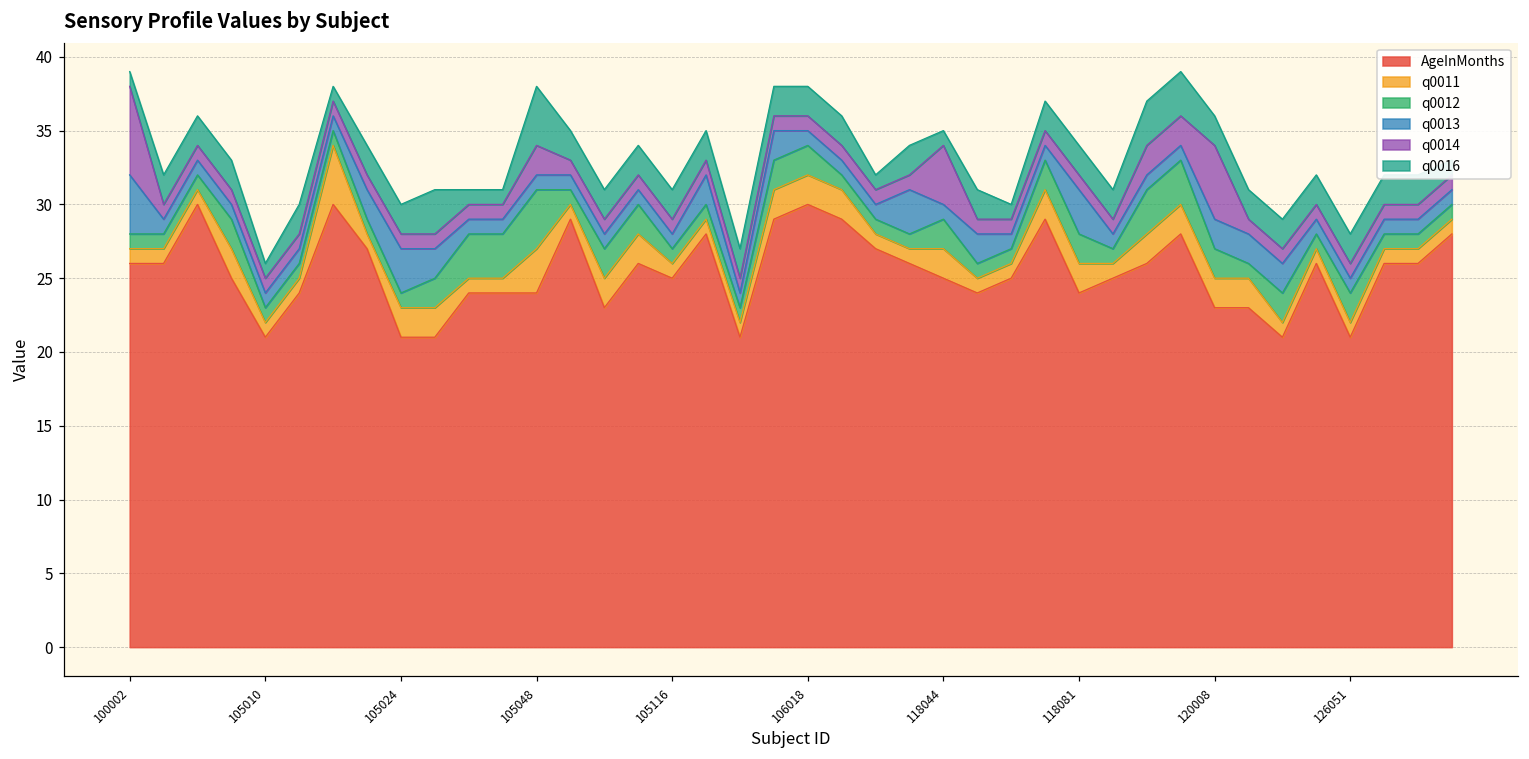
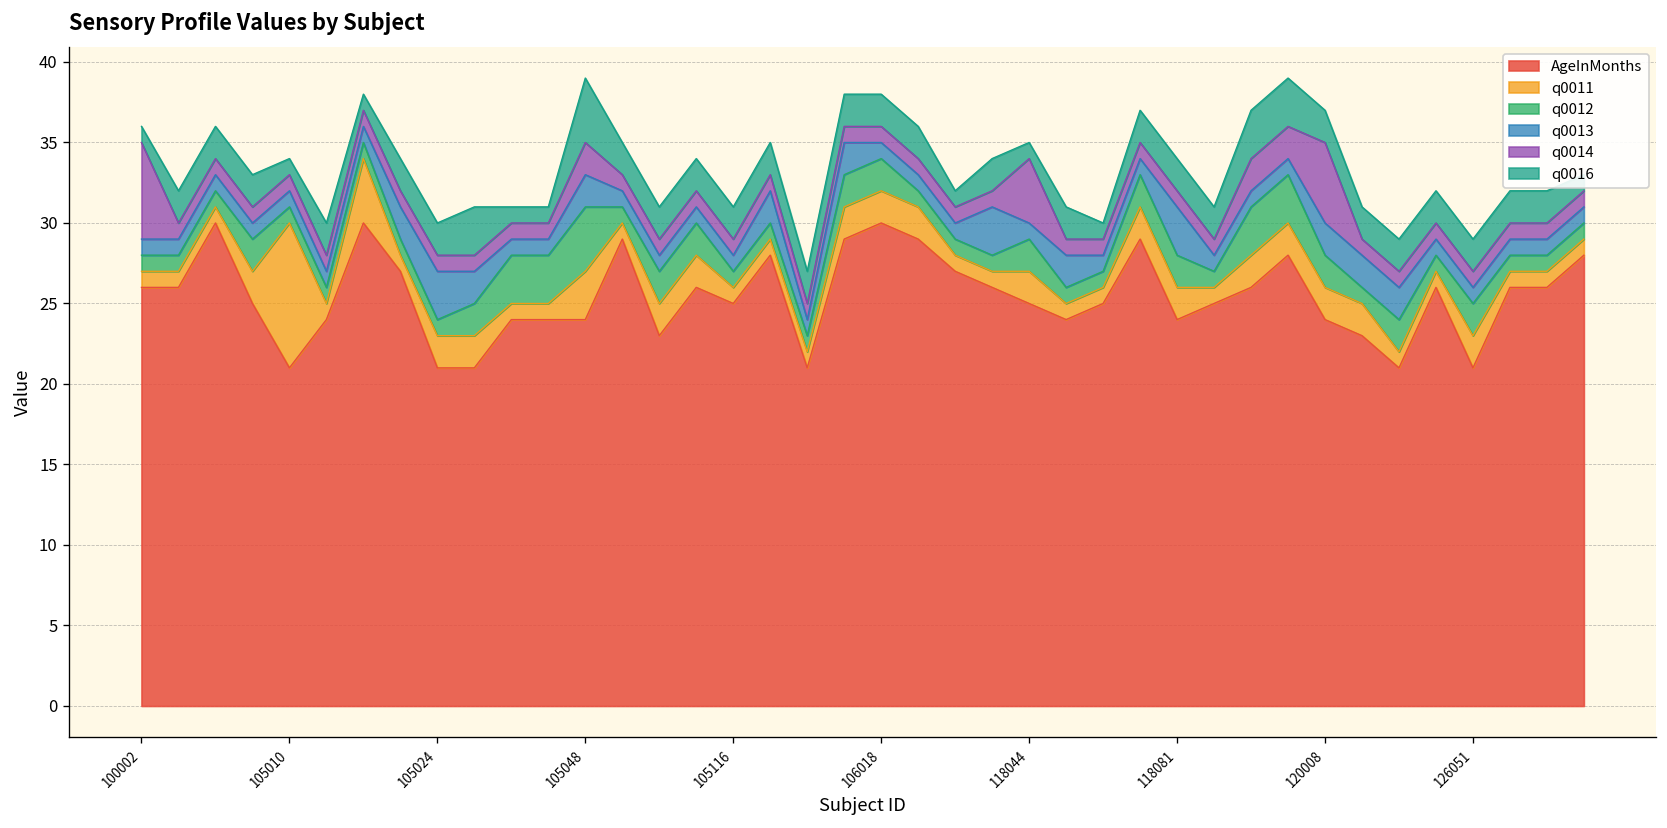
  {
    "AgeInMonths": {
      "100002": 26,
      "105010": 21,
      "105024": 21,
      "105048": 24,
      "105116": 25,
      "106018": 30,
      "118044": 25,
      "118081": 24,
-     "120008": 23,
+     "120008": 24,
      "126051": 21
    },
    "q0011": {
      "100002": 1,
-     "105010": 1,
+     "105010": 9,
      "105024": 2,
      "105048": 3,
      "105116": 1,
      "106018": 2,
      "118044": 2,
      "118081": 2,
      "120008": 2,
-     "126051": 1
+     "126051": 2
    },
    "q0013": {
-     "100002": 4,
+     "100002": 1,
      "105010": 1,
      "105024": 3,
-     "105048": 1,
+     "105048": 2,
      "105116": 1,
      "106018": 1,
      "118044": 1,
      "118081": 3,
      "120008": 2,
      "126051": 1
    },
    "q0014": {
      "100002": 6,
      "105010": 1,
      "105024": 1,
      "105048": 2,
      "105116": 1,
      "106018": 1,
      "118044": 4,
      "118081": 1,
      "120008": 5,
      "126051": 1
    }
  }
